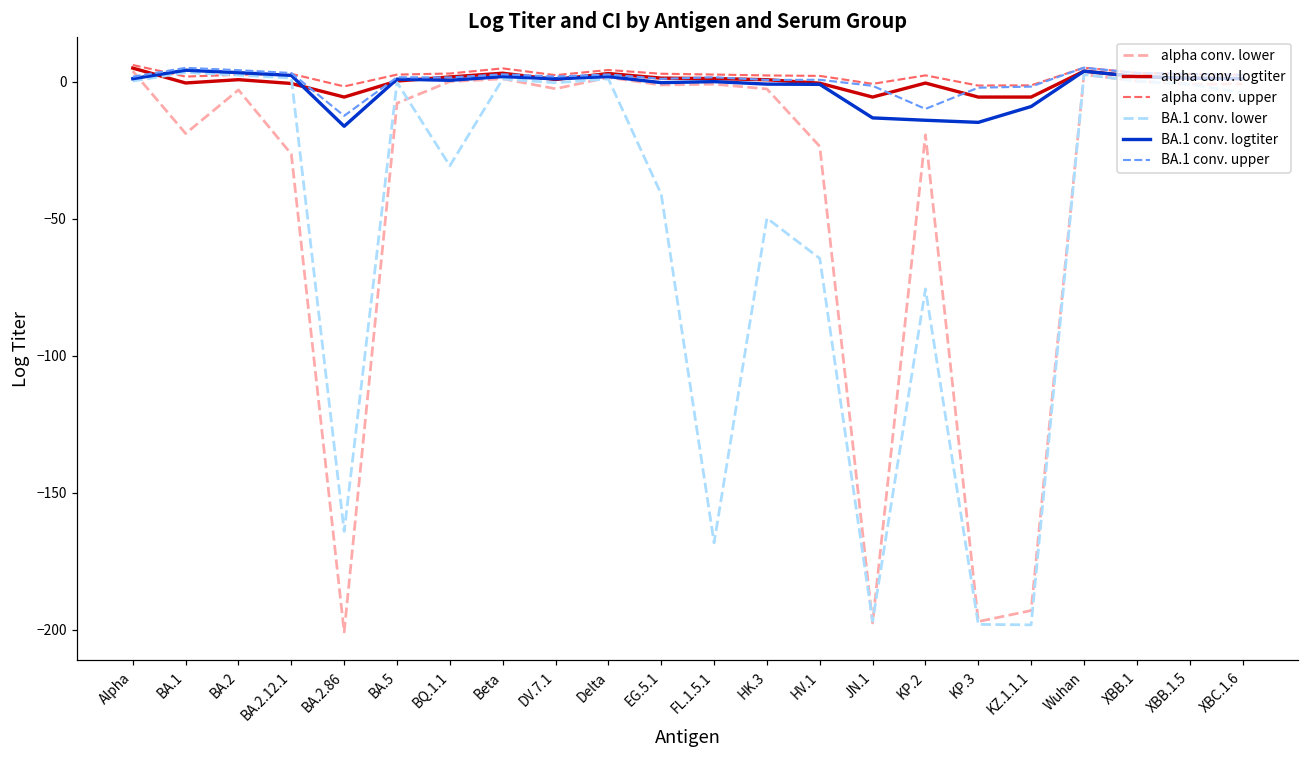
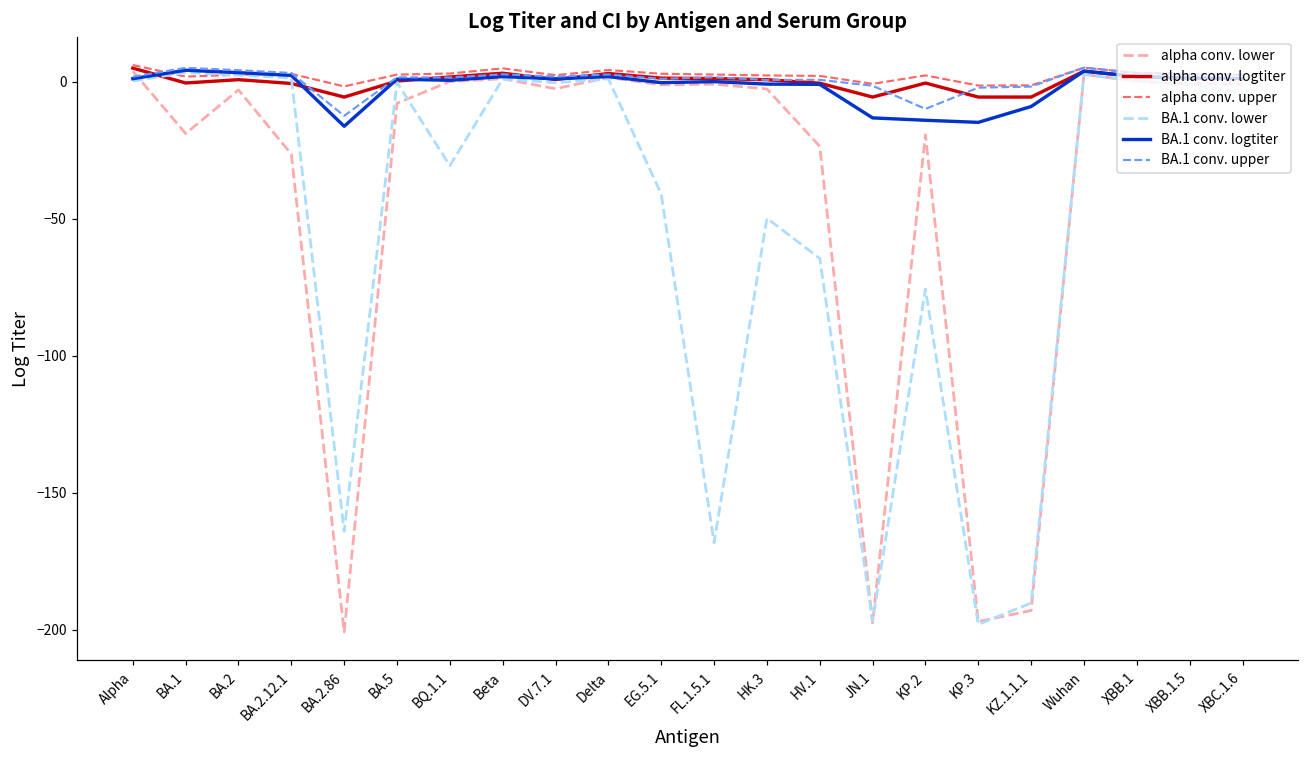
  {
    "alpha conv. lower": {
      "Alpha": 4,
      "BA.1": -19,
      "BA.2": -3,
      "BA.2.12.1": -26,
      "BA.2.86": -201,
      "BA.5": -8,
      "DV.7.1": -3,
      "HK.3": -3,
      "HV.1": -24,
      "KP.2": -19,
      "KP.3": -197,
      "KZ.1.1.1": -193
    },
    "alpha conv. logtiter": {
      "Alpha": 5,
      "BA.1": 0,
      "BA.2": 1,
      "BA.2.12.1": -1,
      "BA.2.86": -6,
      "JN.1": -6,
      "KP.2": 0,
      "KP.3": -6,
      "KZ.1.1.1": -6
    },
    "alpha conv. upper": {
      "Alpha": 6,
      "BA.1": 2,
      "BA.2.86": -2,
      "BQ.1.1": 3,
      "Beta": 5,
      "Delta": 4,
      "EG.5.1": 3,
      "HK.3": 2,
      "HV.1": 2,
      "KP.2": 2
    },
    "BA.1 conv. lower": {
      "BA.2.86": -164,
      "BQ.1.1": -31,
      "DV.7.1": 0,
      "EG.5.1": -41,
      "FL.1.5.1": -168,
      "HK.3": -50,
      "HV.1": -64,
      "KP.2": -76,
      "KP.3": -198,
-     "KZ.1.1.1": -198
+     "KZ.1.1.1": -190
    },
    "BA.1 conv. logtiter": {
      "BA.2.86": -16,
      "HK.3": -1,
      "JN.1": -13,
      "KP.2": -14,
      "KP.3": -15,
      "KZ.1.1.1": -9
    },
    "BA.1 conv. upper": {
      "BA.2.86": -12,
      "HV.1": 1,
      "KP.2": -10
    }
  }
